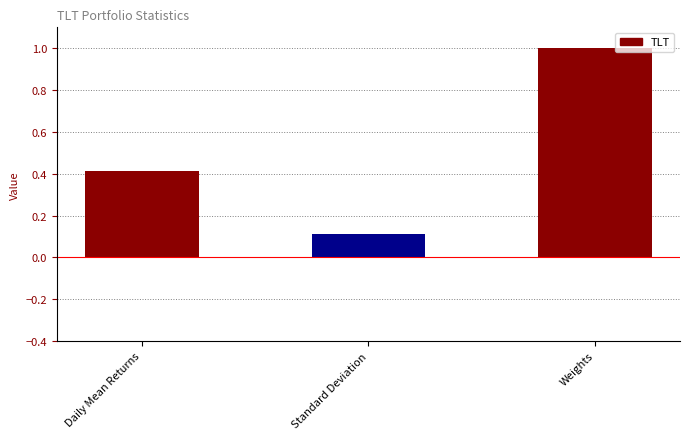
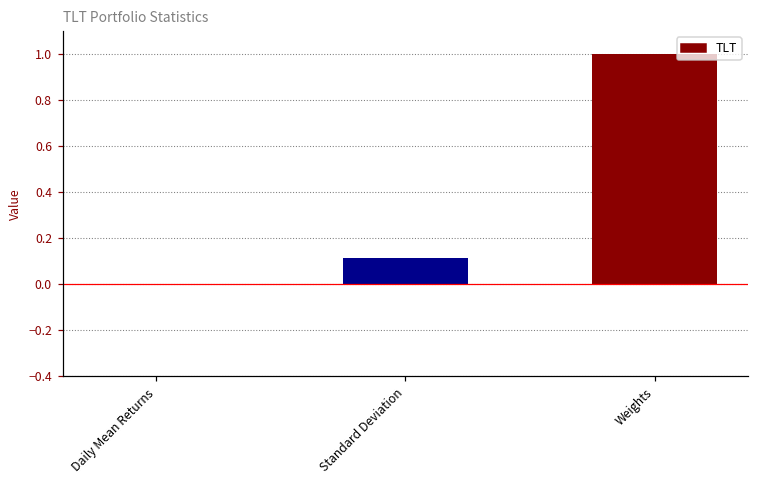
  {
-   "Daily Mean Returns": 0.41,
+   "Daily Mean Returns": 0.00,
    "Standard Deviation": 0.11,
    "Weights": 1.00
  }
